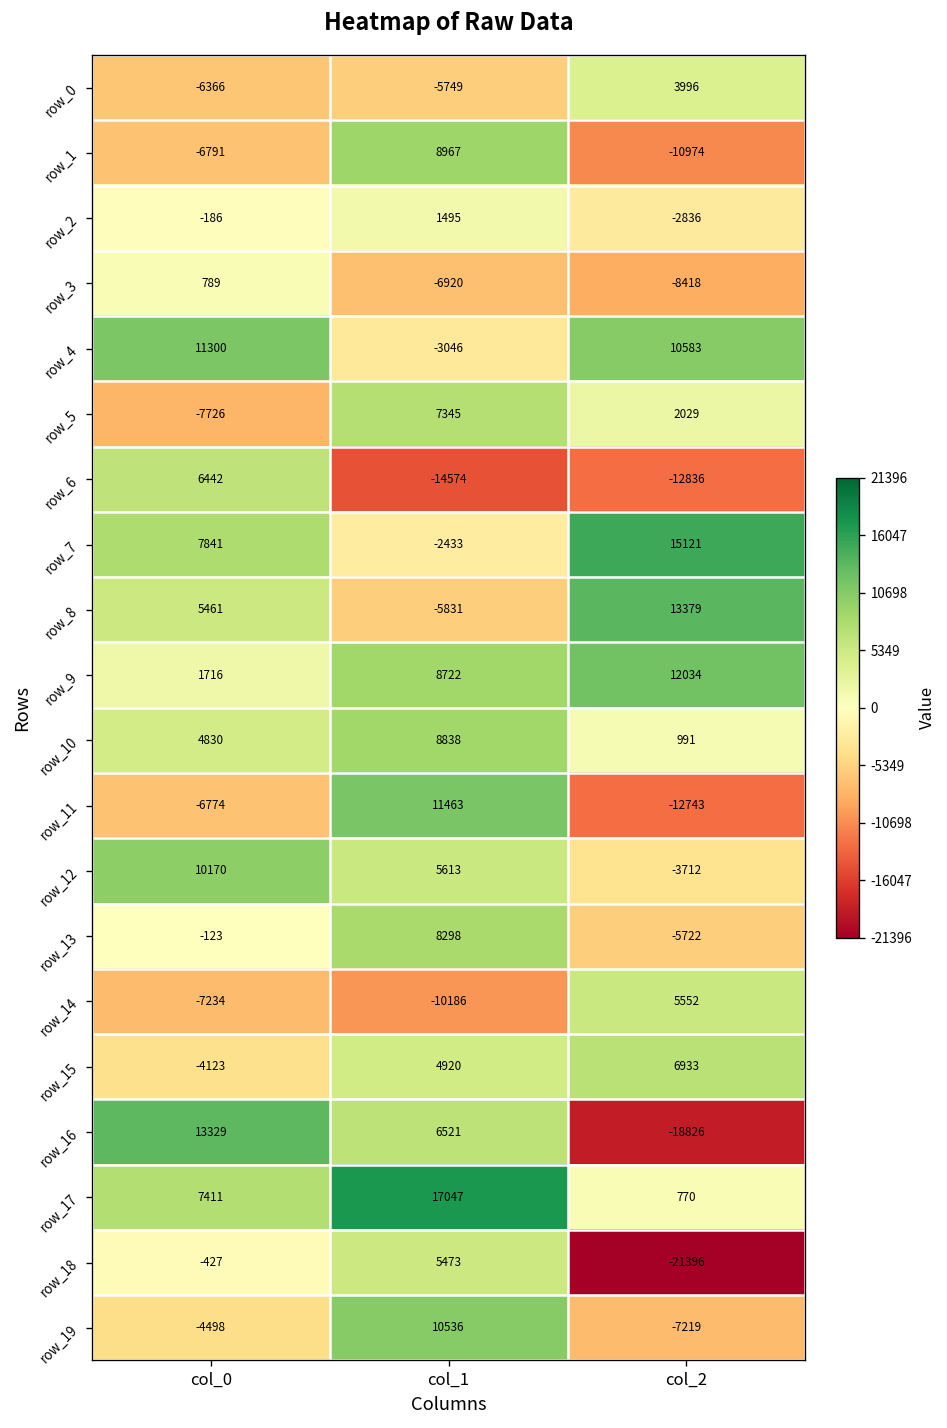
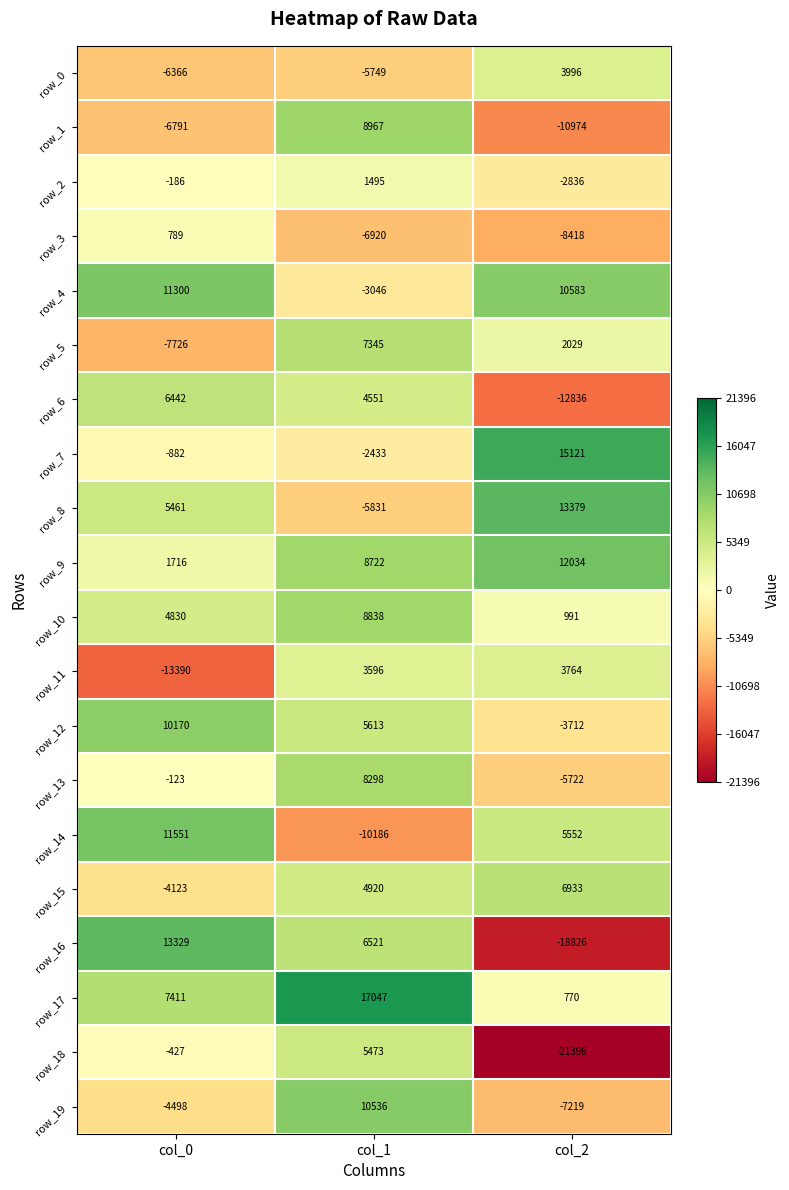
  {
    "row_0": {
      "col_0": -6366,
      "col_1": -5749,
      "col_2": 3996
    },
    "row_1": {
      "col_0": -6791,
      "col_1": 8967,
      "col_2": -10974
    },
    "row_2": {
      "col_0": -186,
      "col_1": 1495,
      "col_2": -2836
    },
    "row_3": {
      "col_0": 789,
      "col_1": -6920,
      "col_2": -8418
    },
    "row_4": {
      "col_0": 11300,
      "col_1": -3046,
      "col_2": 10583
    },
    "row_5": {
      "col_0": -7726,
      "col_1": 7345,
      "col_2": 2029
    },
    "row_6": {
      "col_0": 6442,
-     "col_1": -14574,
+     "col_1": 4551,
      "col_2": -12836
    },
    "row_7": {
-     "col_0": 7841,
+     "col_0": -882,
      "col_1": -2433,
      "col_2": 15121
    },
    "row_8": {
      "col_0": 5461,
      "col_1": -5831,
      "col_2": 13379
    },
    "row_9": {
      "col_0": 1716,
      "col_1": 8722,
      "col_2": 12034
    },
    "row_10": {
      "col_0": 4830,
      "col_1": 8838,
      "col_2": 991
    },
    "row_11": {
-     "col_0": -6774,
-     "col_1": 11463,
-     "col_2": -12743
+     "col_0": -13390,
+     "col_1": 3596,
+     "col_2": 3764
    },
    "row_12": {
      "col_0": 10170,
      "col_1": 5613,
      "col_2": -3712
    },
    "row_13": {
      "col_0": -123,
      "col_1": 8298,
      "col_2": -5722
    },
    "row_14": {
-     "col_0": -7234,
+     "col_0": 11551,
      "col_1": -10186,
      "col_2": 5552
    },
    "row_15": {
      "col_0": -4123,
      "col_1": 4920,
      "col_2": 6933
    },
    "row_16": {
      "col_0": 13329,
      "col_1": 6521,
      "col_2": -18826
    },
    "row_17": {
      "col_0": 7411,
      "col_1": 17047,
      "col_2": 770
    },
    "row_18": {
      "col_0": -427,
      "col_1": 5473,
      "col_2": -21396
    },
    "row_19": {
      "col_0": -4498,
      "col_1": 10536,
      "col_2": -7219
    }
  }
